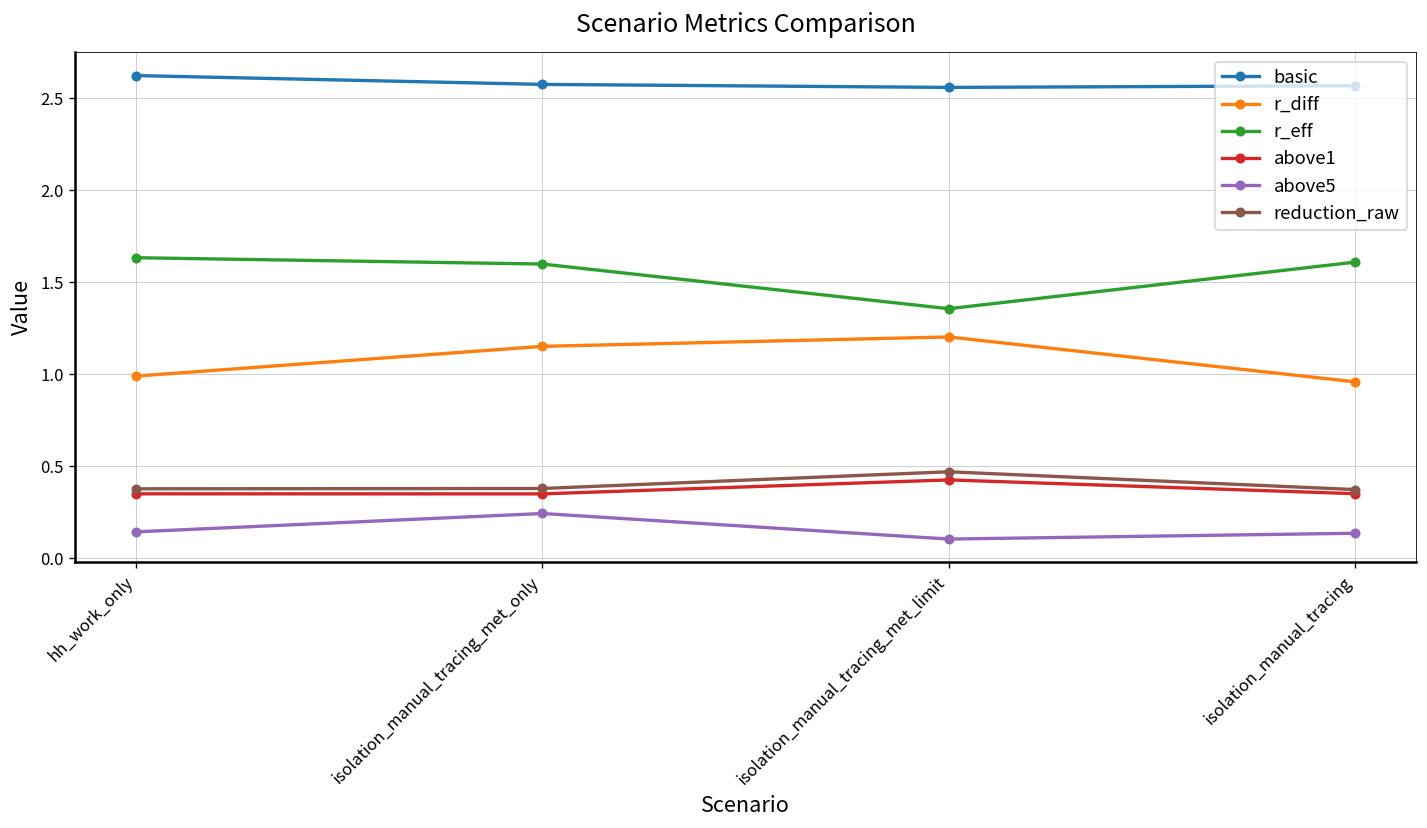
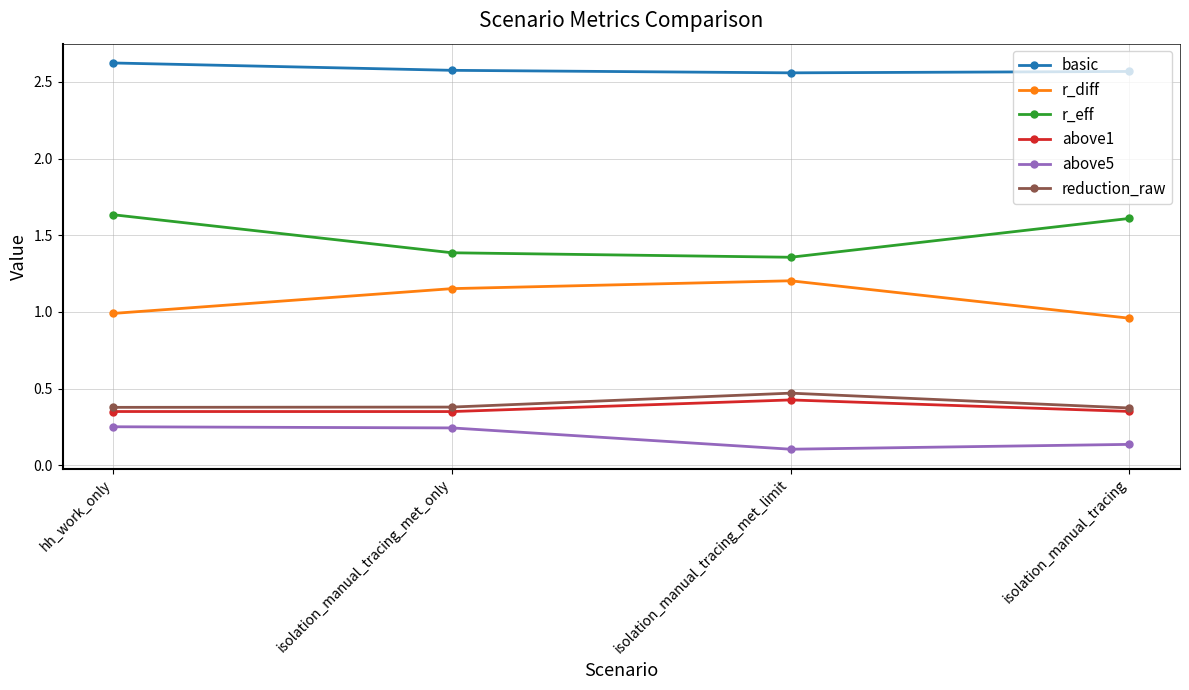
  {
    "basic": {
      "hh_work_only": 2.62,
      "isolation_manual_tracing_met_only": 2.58,
      "isolation_manual_tracing_met_limit": 2.56
    },
    "r_diff": {
      "hh_work_only": 0.99,
      "isolation_manual_tracing_met_only": 1.15,
      "isolation_manual_tracing_met_limit": 1.20,
      "isolation_manual_tracing": 0.96
    },
    "r_eff": {
      "hh_work_only": 1.63,
-     "isolation_manual_tracing_met_only": 1.60,
+     "isolation_manual_tracing_met_only": 1.39,
      "isolation_manual_tracing_met_limit": 1.36,
      "isolation_manual_tracing": 1.61
    },
    "above1": {
      "hh_work_only": 0.35,
      "isolation_manual_tracing_met_only": 0.35,
      "isolation_manual_tracing_met_limit": 0.43,
      "isolation_manual_tracing": 0.35
    },
    "above5": {
-     "hh_work_only": 0.14,
+     "hh_work_only": 0.25,
      "isolation_manual_tracing_met_only": 0.24,
      "isolation_manual_tracing_met_limit": 0.10,
      "isolation_manual_tracing": 0.14
    },
    "reduction_raw": {
      "hh_work_only": 0.38,
      "isolation_manual_tracing_met_only": 0.38,
      "isolation_manual_tracing_met_limit": 0.47,
      "isolation_manual_tracing": 0.37
    }
  }
